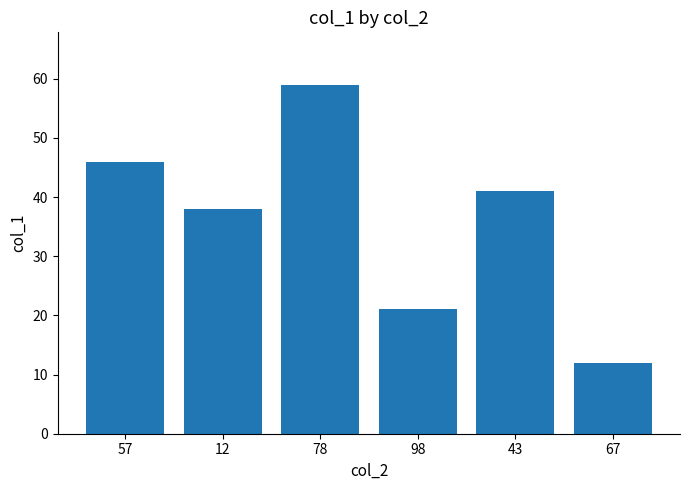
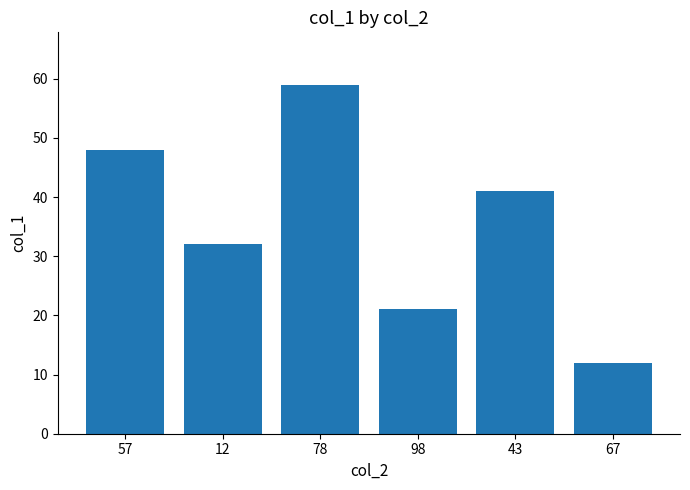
  {
-   "57": 46,
-   "12": 38,
+   "57": 48,
+   "12": 32,
    "78": 59,
    "98": 21,
    "43": 41,
    "67": 12
  }
